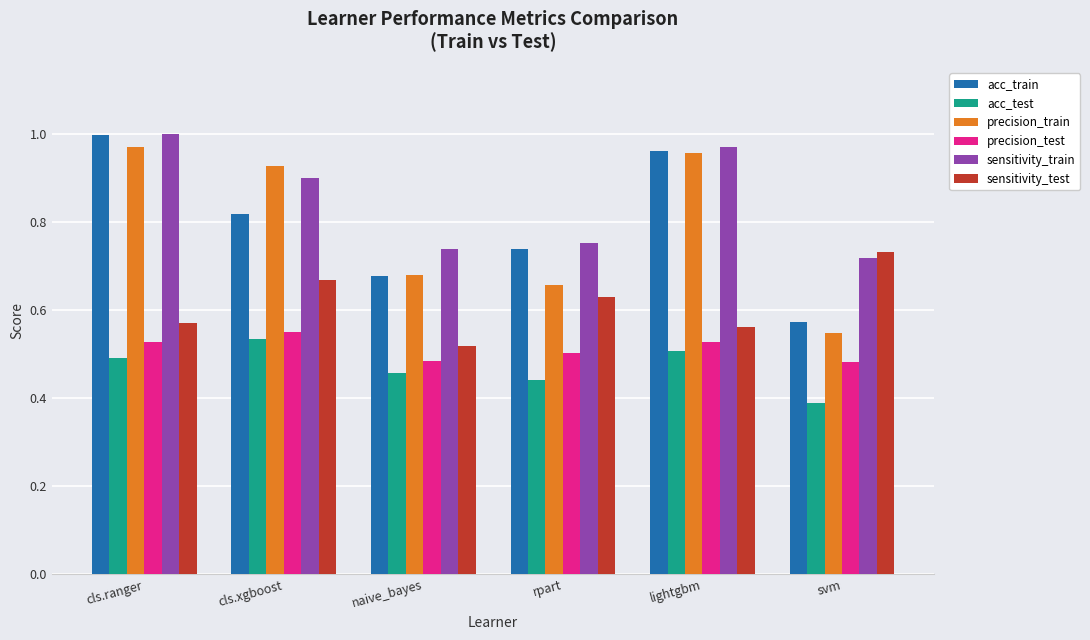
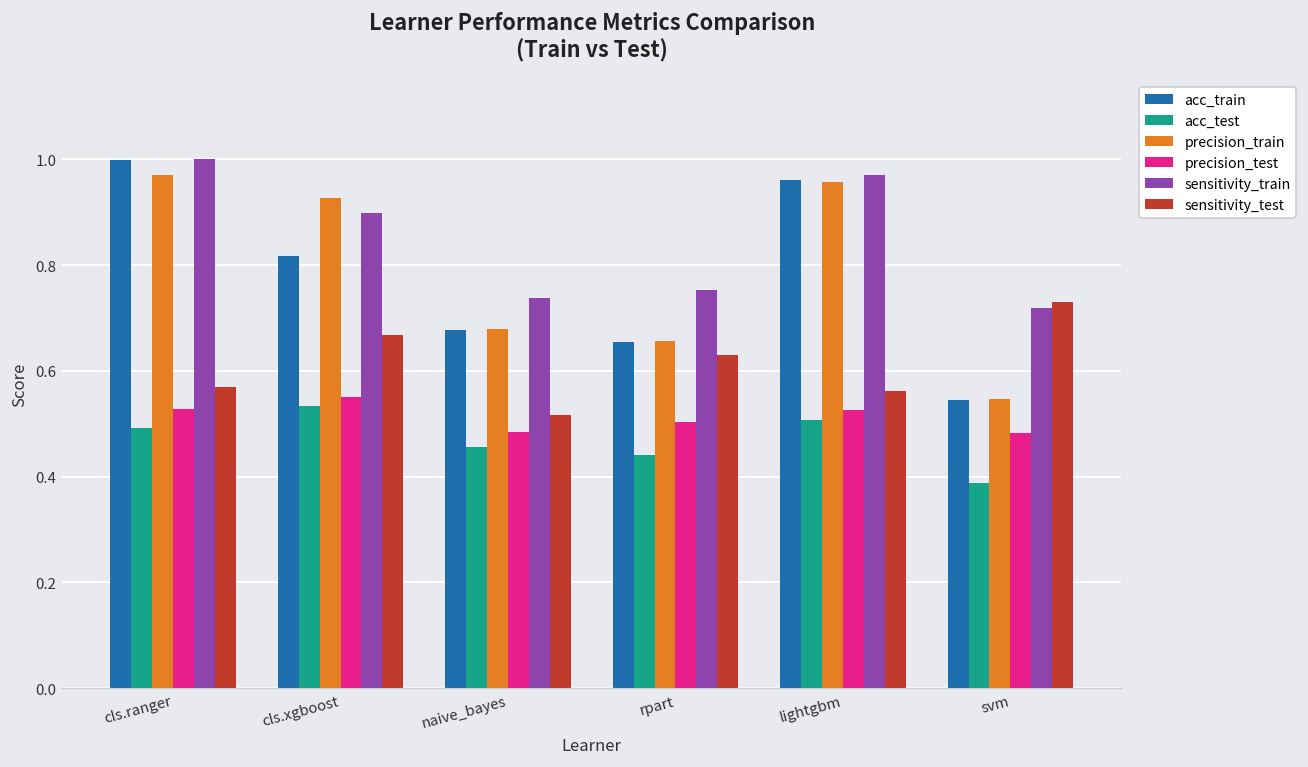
  {
    "acc_train": {
      "cls.ranger": 1.00,
      "cls.xgboost": 0.82,
      "naive_bayes": 0.68,
-     "rpart": 0.74,
+     "rpart": 0.66,
      "lightgbm": 0.96,
-     "svm": 0.57
+     "svm": 0.55
    },
    "acc_test": {
      "cls.ranger": 0.49,
      "cls.xgboost": 0.53,
      "naive_bayes": 0.46,
      "rpart": 0.44,
      "lightgbm": 0.51,
      "svm": 0.39
    },
    "precision_train": {
      "cls.ranger": 0.97,
      "cls.xgboost": 0.93,
      "naive_bayes": 0.68,
      "rpart": 0.66,
      "lightgbm": 0.96,
      "svm": 0.55
    },
    "precision_test": {
      "cls.ranger": 0.53,
      "cls.xgboost": 0.55,
      "naive_bayes": 0.48,
      "rpart": 0.50,
      "lightgbm": 0.53,
      "svm": 0.48
    },
    "sensitivity_train": {
      "cls.ranger": 1.00,
      "cls.xgboost": 0.90,
      "naive_bayes": 0.74,
      "rpart": 0.75,
      "lightgbm": 0.97,
      "svm": 0.72
    },
    "sensitivity_test": {
      "cls.ranger": 0.57,
      "cls.xgboost": 0.67,
      "naive_bayes": 0.52,
      "rpart": 0.63,
      "lightgbm": 0.56,
      "svm": 0.73
    }
  }
